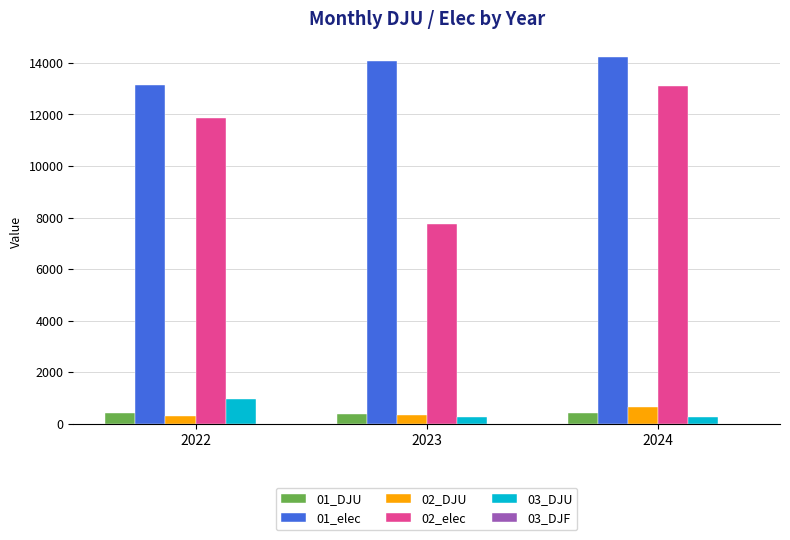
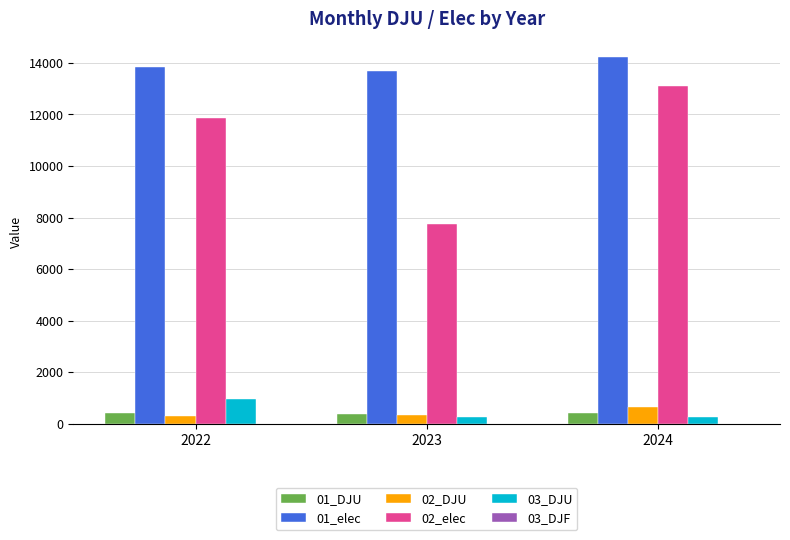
  {
    "01_DJU": {
      "2022": 400,
      "2023": 400,
      "2024": 400
    },
    "01_elec": {
-     "2022": 13100,
-     "2023": 14100,
+     "2022": 13800,
+     "2023": 13700,
      "2024": 14200
    },
    "02_DJU": {
      "2022": 300,
      "2023": 300,
      "2024": 600
    },
    "02_elec": {
      "2022": 11900,
      "2023": 7700,
      "2024": 13100
    },
    "03_DJU": {
      "2022": 1000,
      "2023": 300,
      "2024": 300
    }
  }
